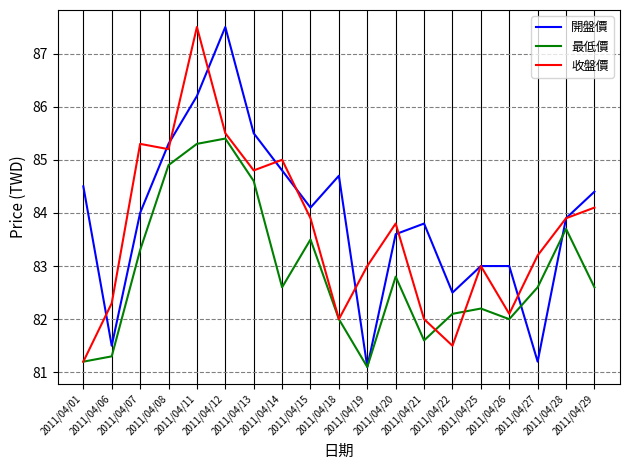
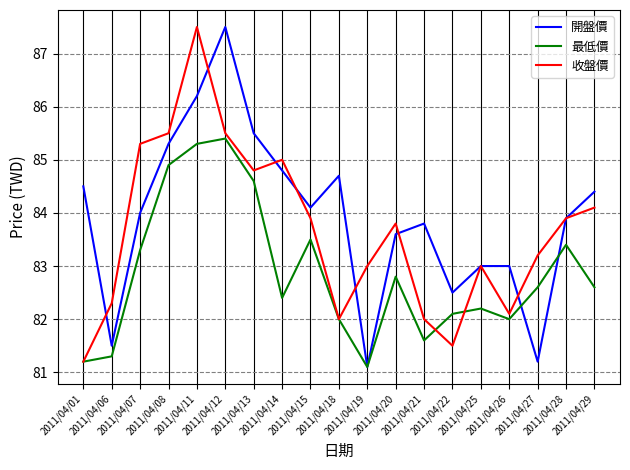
  {
    "開盤價": {
      "2011/04/01": 84.5,
      "2011/04/06": 81.5,
      "2011/04/07": 84.0,
      "2011/04/08": 85.3,
      "2011/04/11": 86.2,
      "2011/04/12": 87.5,
      "2011/04/13": 85.5,
      "2011/04/14": 84.8,
      "2011/04/15": 84.1,
      "2011/04/18": 84.7,
      "2011/04/20": 83.6,
      "2011/04/21": 83.8,
      "2011/04/22": 82.5,
      "2011/04/26": 83.0,
      "2011/04/27": 81.2,
      "2011/04/29": 84.4
    },
    "最低價": {
      "2011/04/06": 81.3,
      "2011/04/07": 83.3,
      "2011/04/08": 84.9,
      "2011/04/11": 85.3,
      "2011/04/12": 85.4,
      "2011/04/13": 84.6,
-     "2011/04/14": 82.6,
+     "2011/04/14": 82.4,
      "2011/04/15": 83.5,
      "2011/04/20": 82.8,
      "2011/04/21": 81.6,
      "2011/04/22": 82.1,
      "2011/04/25": 82.2,
      "2011/04/26": 82.0,
      "2011/04/27": 82.6,
-     "2011/04/28": 83.7,
+     "2011/04/28": 83.4,
      "2011/04/29": 82.6
    },
    "收盤價": {
      "2011/04/06": 82.3,
      "2011/04/07": 85.3,
-     "2011/04/08": 85.2,
+     "2011/04/08": 85.5,
      "2011/04/11": 87.5,
      "2011/04/12": 85.5,
      "2011/04/13": 84.8,
      "2011/04/14": 85.0,
      "2011/04/15": 83.9,
      "2011/04/19": 83.0,
      "2011/04/20": 83.8,
      "2011/04/21": 82.0,
      "2011/04/22": 81.5,
      "2011/04/26": 82.1,
      "2011/04/27": 83.2,
      "2011/04/29": 84.1
    }
  }
